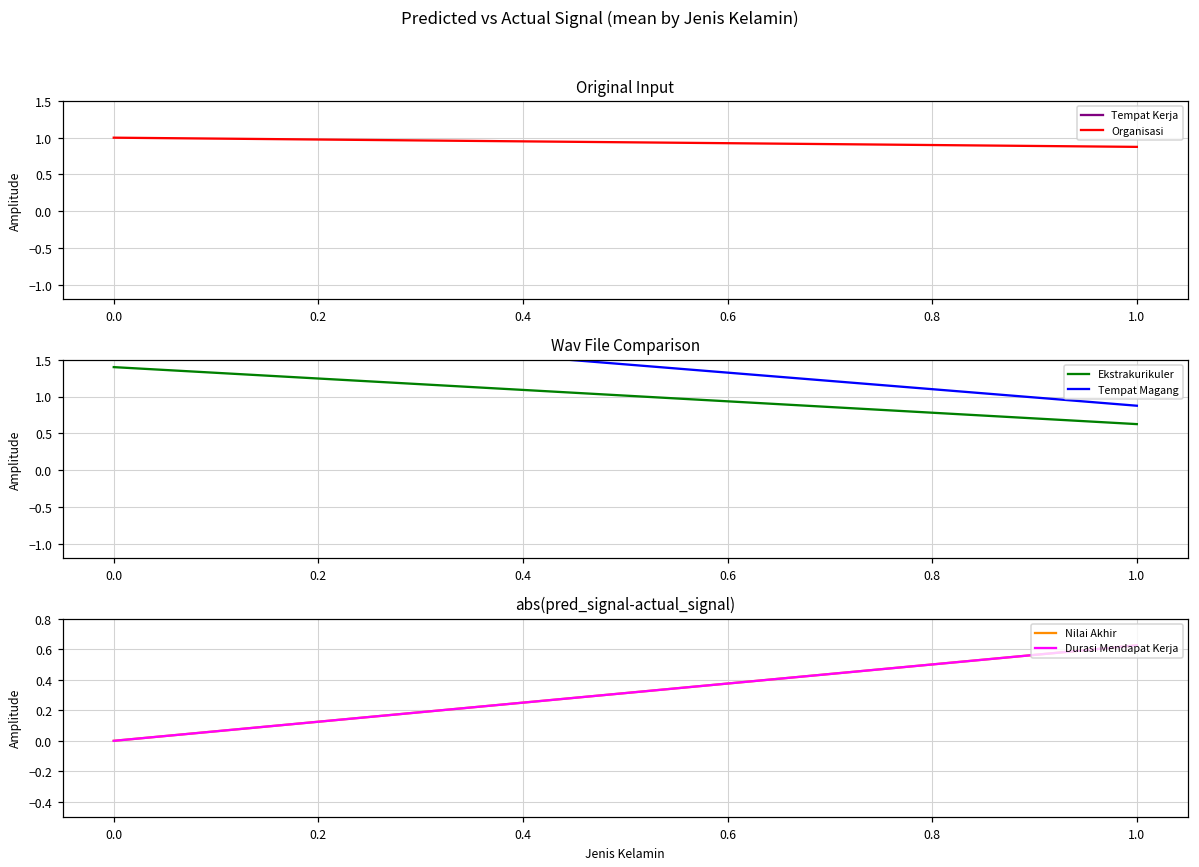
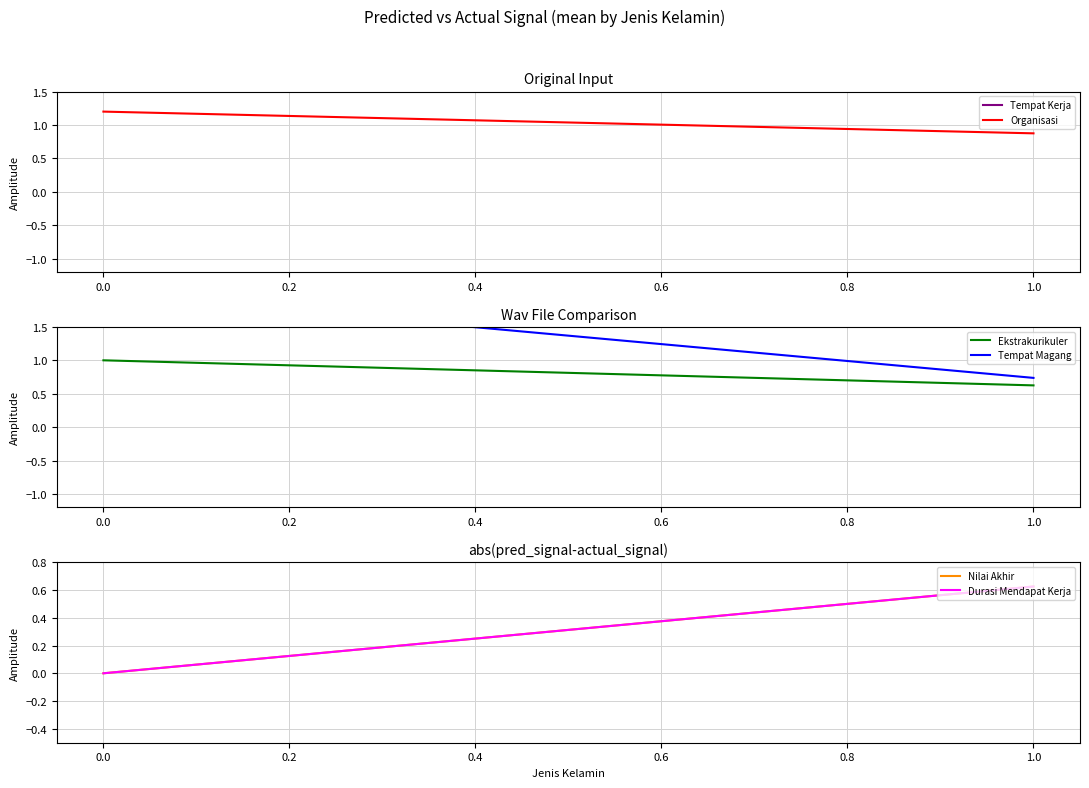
  {
    "Original Input": {
      "Organisasi": {
-       "0.0": 1.0,
+       "0.0": 1.2,
        "1.0": 0.9
      }
    },
    "Wav File Comparison": {
      "Ekstrakurikuler": {
-       "0.0": 1.4,
+       "0.0": 1.0,
        "1.0": 0.6
      },
      "Tempat Magang": {
-       "1.0": 0.9
+       "1.0": 0.7
      }
    },
    "abs(pred_signal-actual_signal)": {
      "0.0": 0.00
    }
  }
